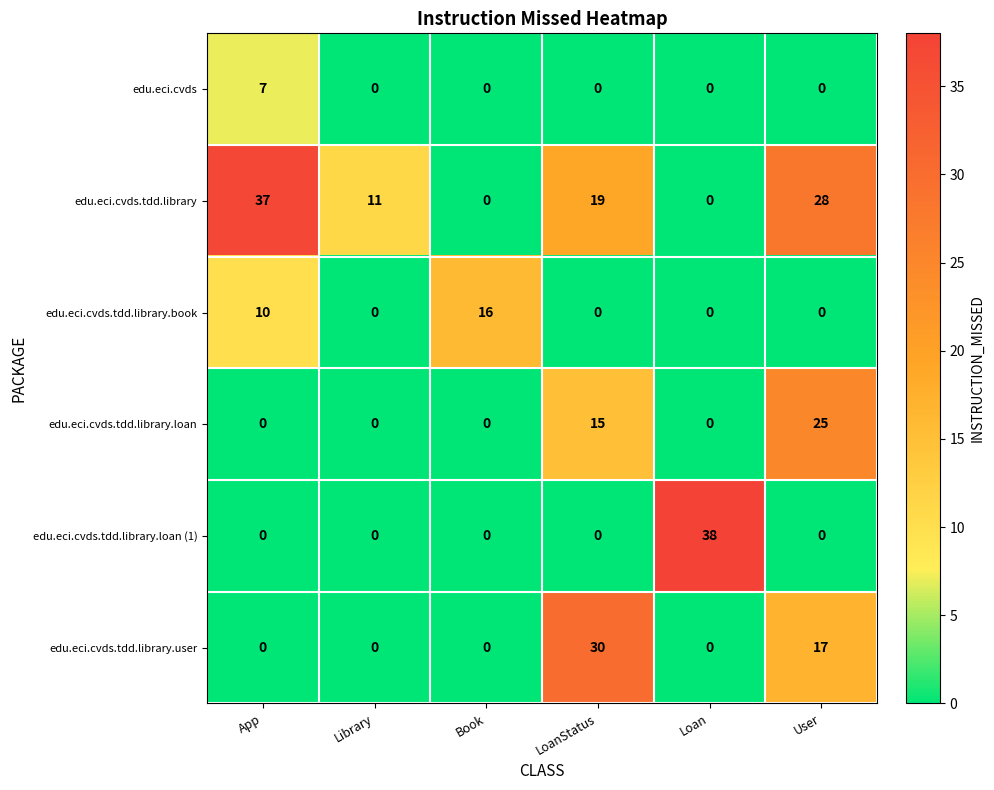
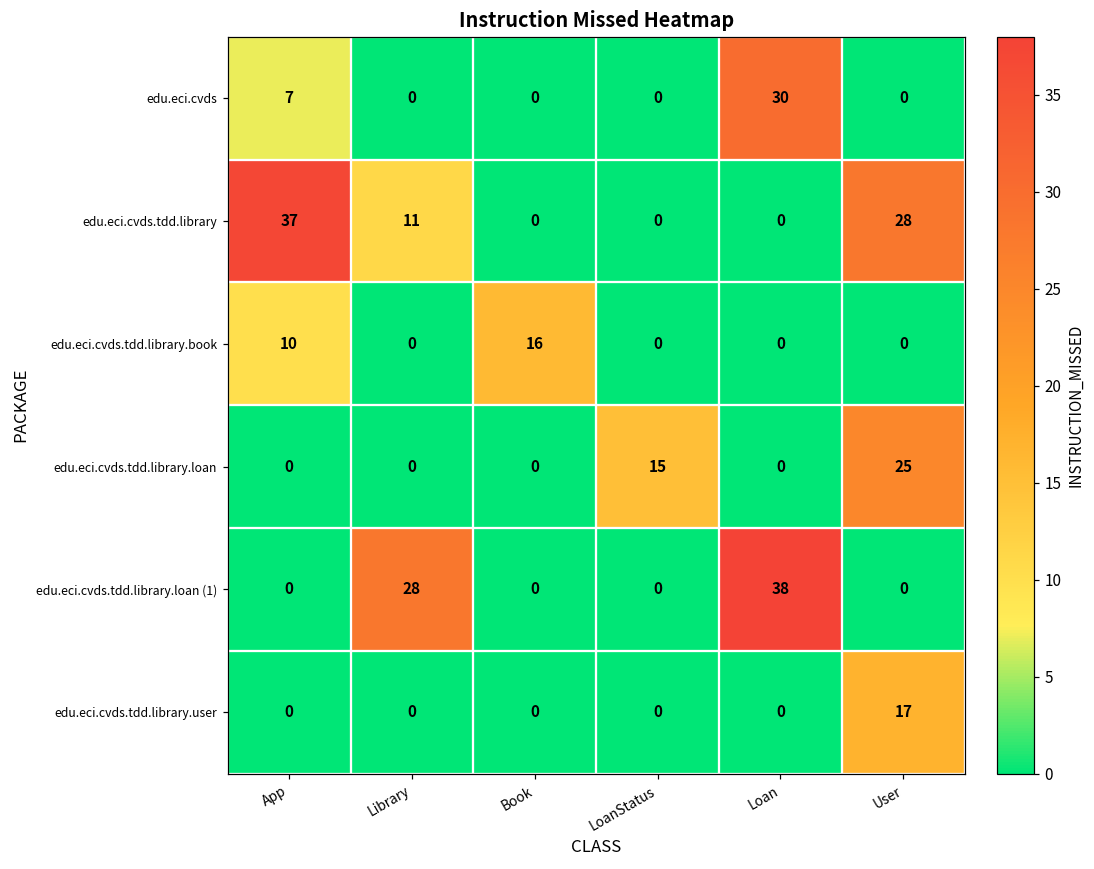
  {
    "edu.eci.cvds": {
      "App": 7,
      "Library": 0,
      "Book": 0,
      "LoanStatus": 0,
-     "Loan": 0,
+     "Loan": 30,
      "User": 0
    },
    "edu.eci.cvds.tdd.library": {
      "App": 37,
      "Library": 11,
      "Book": 0,
-     "LoanStatus": 19,
+     "LoanStatus": 0,
      "Loan": 0,
      "User": 28
    },
    "edu.eci.cvds.tdd.library.book": {
      "App": 10,
      "Library": 0,
      "Book": 16,
      "LoanStatus": 0,
      "Loan": 0,
      "User": 0
    },
    "edu.eci.cvds.tdd.library.loan": {
      "App": 0,
      "Library": 0,
      "Book": 0,
      "LoanStatus": 15,
      "Loan": 0,
      "User": 25
    },
    "edu.eci.cvds.tdd.library.loan (1)": {
      "App": 0,
-     "Library": 0,
+     "Library": 28,
      "Book": 0,
      "LoanStatus": 0,
      "Loan": 38,
      "User": 0
    },
    "edu.eci.cvds.tdd.library.user": {
      "App": 0,
      "Library": 0,
      "Book": 0,
-     "LoanStatus": 30,
+     "LoanStatus": 0,
      "Loan": 0,
      "User": 17
    }
  }
